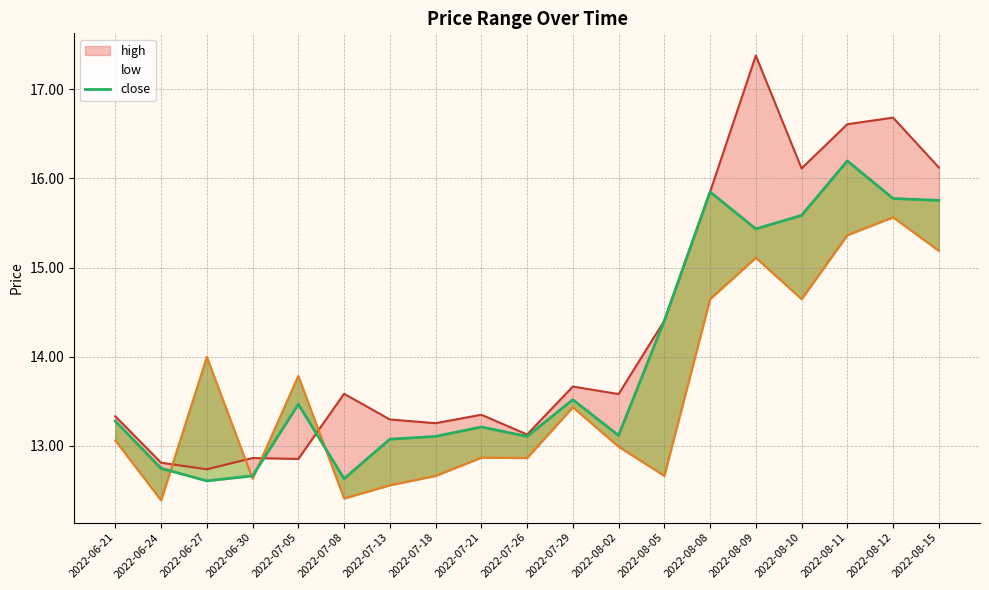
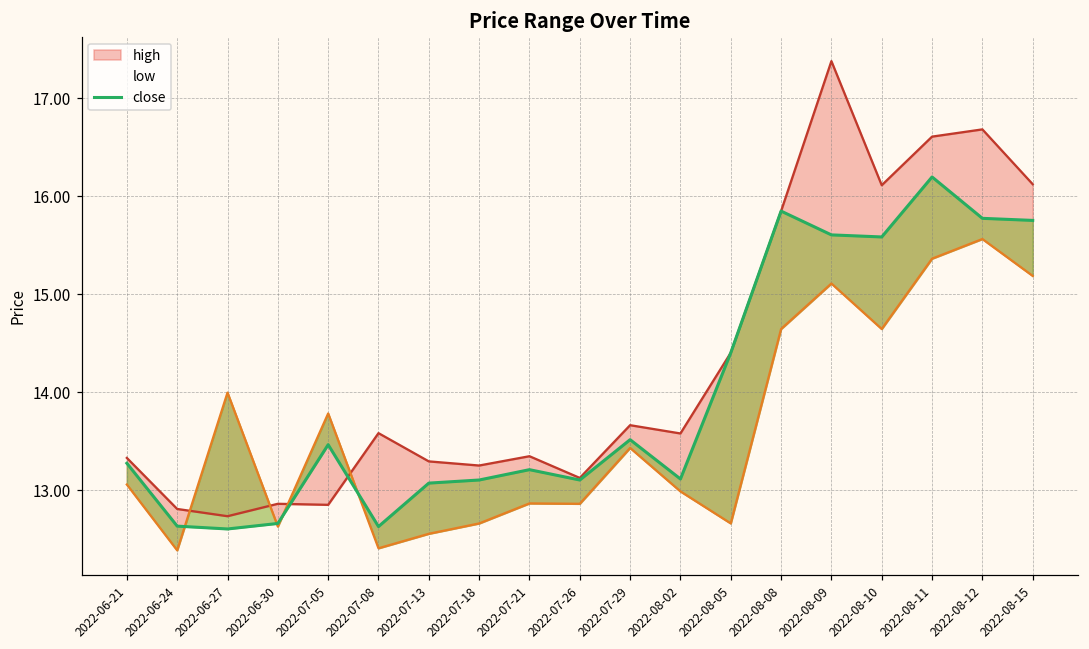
  {
    "close": {
-     "2022-06-24": 12.7,
+     "2022-06-24": 12.6,
      "2022-06-27": 12.6,
      "2022-07-05": 13.5,
-     "2022-08-09": 15.4
+     "2022-08-09": 15.6
    }
  }
